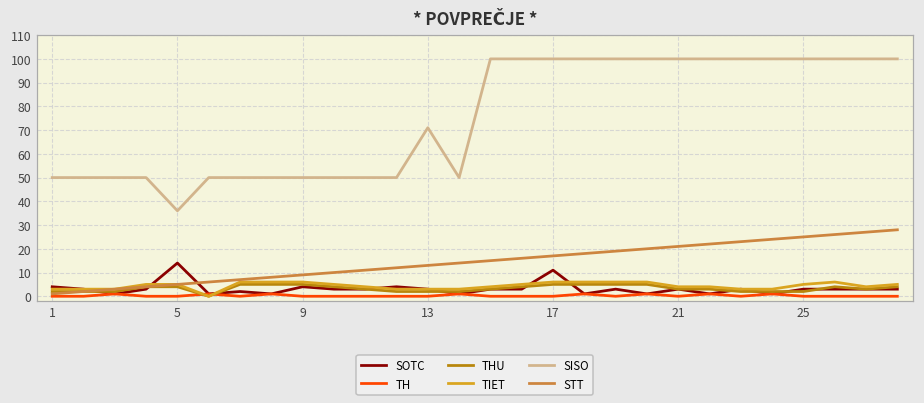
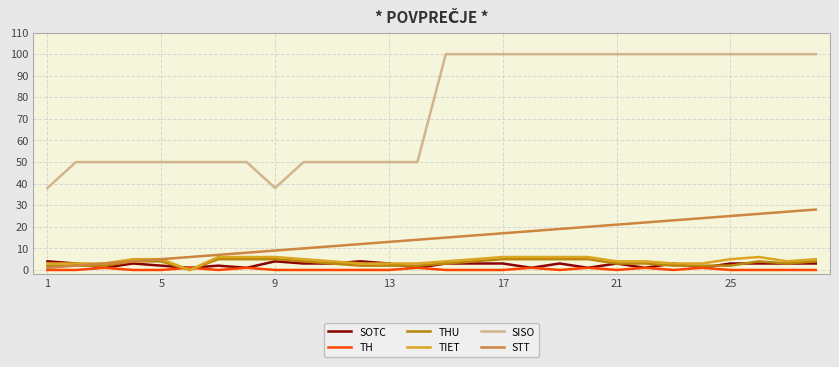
  {
    "SOTC": {
-     "5": 14,
-     "17": 11
+     "5": 2,
+     "17": 3
    },
    "TH": {
      "5": 0,
      "9": 0,
      "13": 0,
      "17": 0,
      "21": 0,
      "25": 0
    },
    "SISO": {
-     "1": 50,
-     "5": 36,
-     "9": 50,
-     "13": 71,
+     "1": 38,
+     "5": 50,
+     "9": 38,
+     "13": 50,
      "17": 100,
      "21": 100,
      "25": 100
    }
  }
